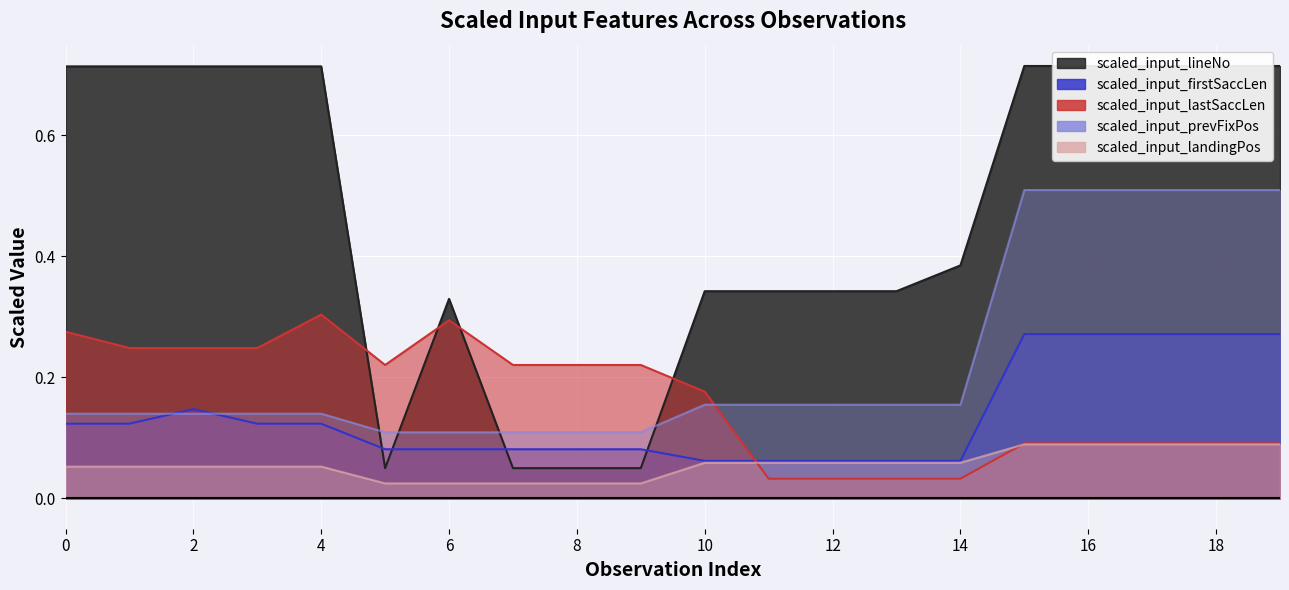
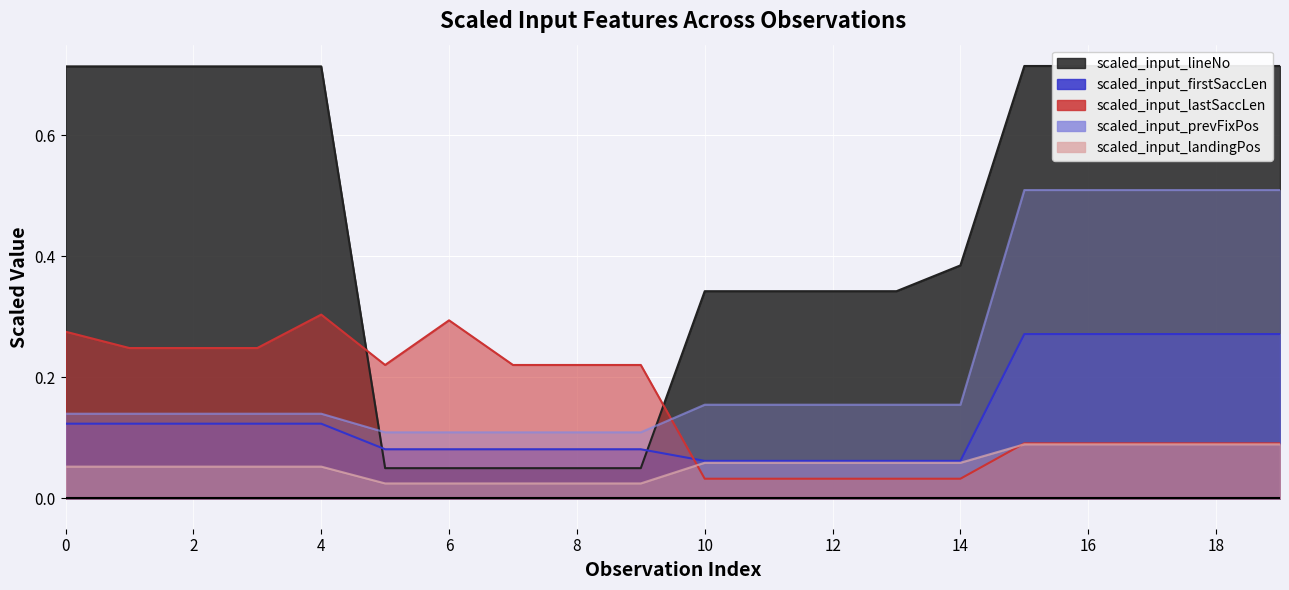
  {
    "scaled_input_lineNo": {
      "0": 0.71,
      "2": 0.71,
      "4": 0.71,
-     "6": 0.33,
+     "6": 0.05,
      "8": 0.05,
      "10": 0.34,
      "12": 0.34,
      "14": 0.39
    },
    "scaled_input_firstSaccLen": {
      "0": 0.12,
-     "2": 0.15,
+     "2": 0.12,
      "4": 0.12,
      "6": 0.08,
      "8": 0.08,
      "16": 0.27,
      "18": 0.27
    },
    "scaled_input_lastSaccLen": {
      "0": 0.28,
      "2": 0.25,
      "4": 0.30,
      "6": 0.29,
      "8": 0.22,
-     "10": 0.18,
+     "10": 0.03,
      "12": 0.03,
      "14": 0.03
    }
  }
